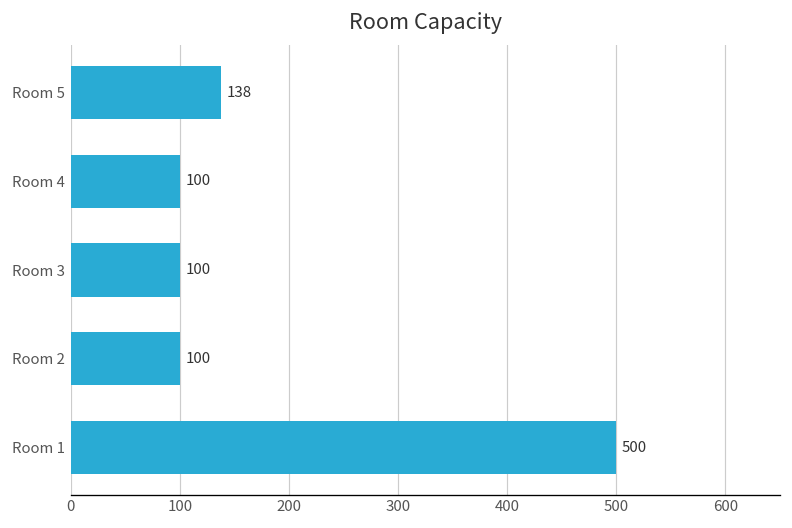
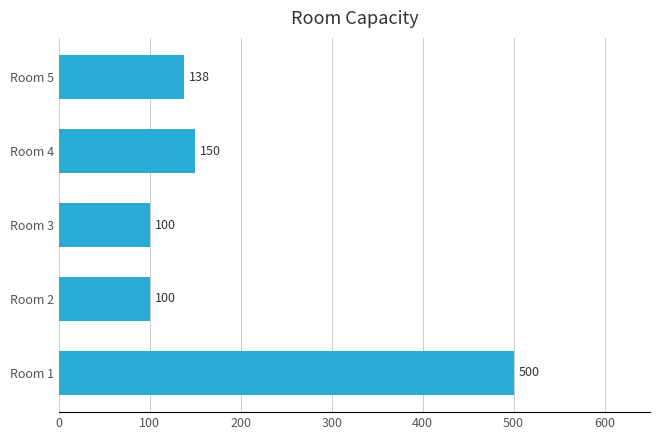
  {
    "Room 5": 138,
-   "Room 4": 100,
+   "Room 4": 150,
    "Room 3": 100,
    "Room 2": 100,
    "Room 1": 500
  }
